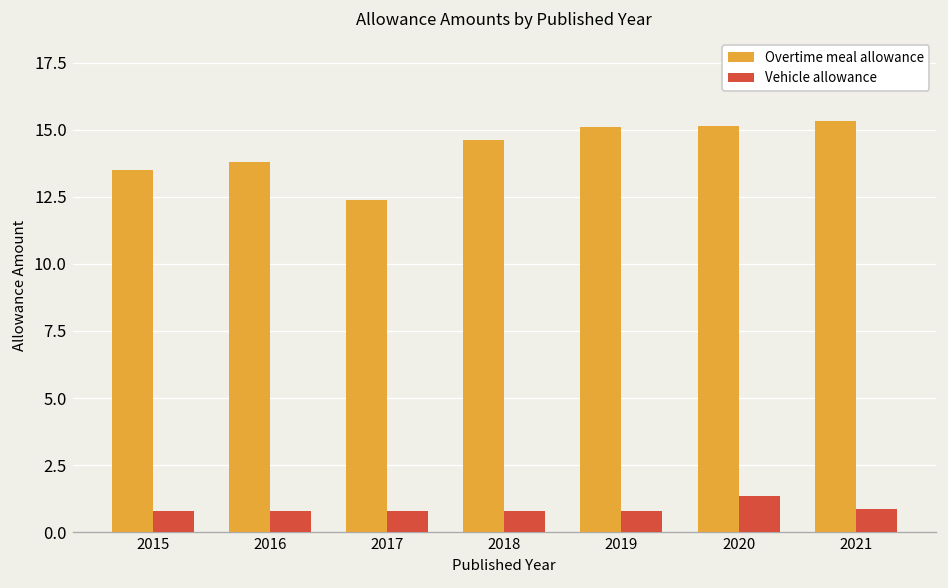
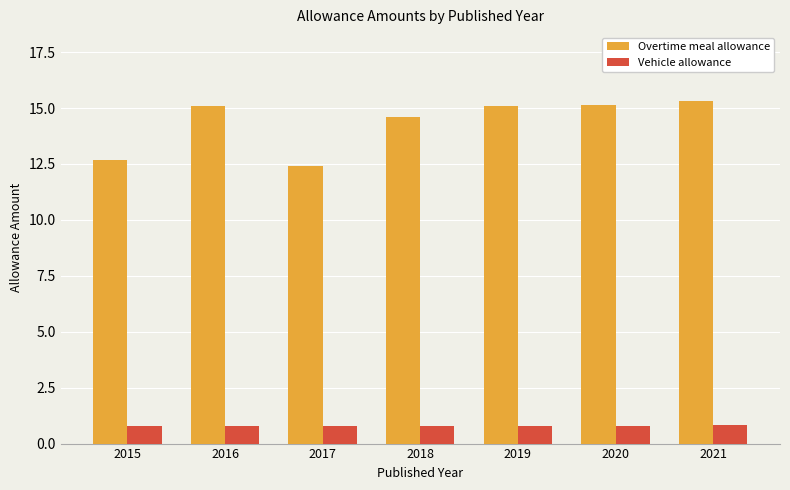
  {
    "Overtime meal allowance": {
-     "2015": 13.5,
-     "2016": 13.8,
+     "2015": 12.7,
+     "2016": 15.1,
      "2017": 12.4,
      "2018": 14.6,
      "2019": 15.1,
      "2020": 15.2,
      "2021": 15.3
    },
    "Vehicle allowance": {
      "2015": 0.8,
      "2016": 0.8,
      "2017": 0.8,
      "2018": 0.8,
      "2019": 0.8,
-     "2020": 1.3,
+     "2020": 0.8,
      "2021": 0.9
    }
  }
